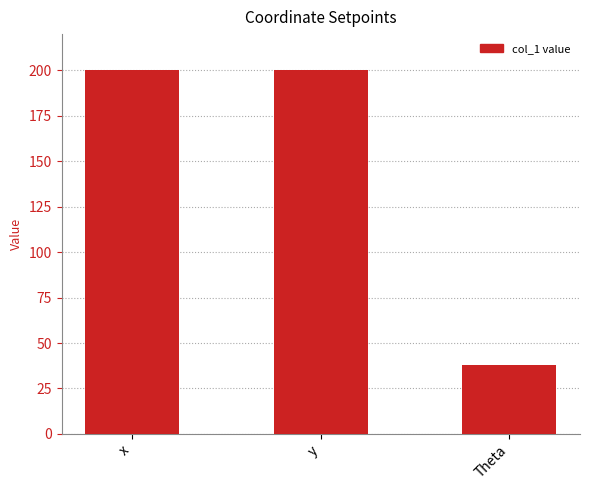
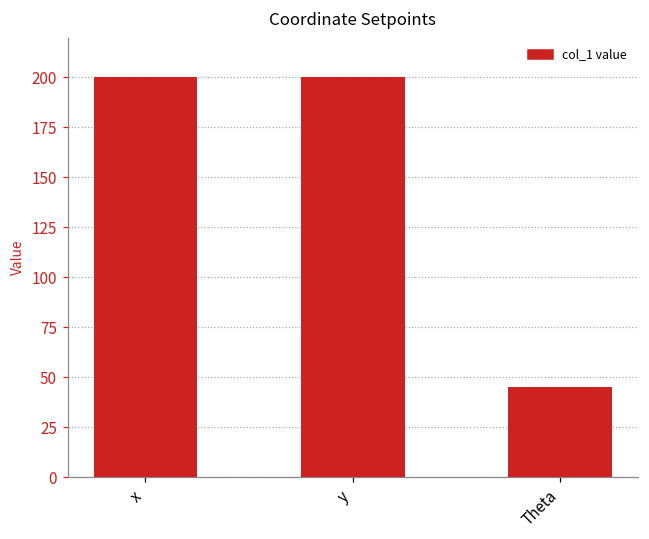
  {
    "x": 200,
    "y": 200,
-   "Theta": 38
+   "Theta": 45
  }
